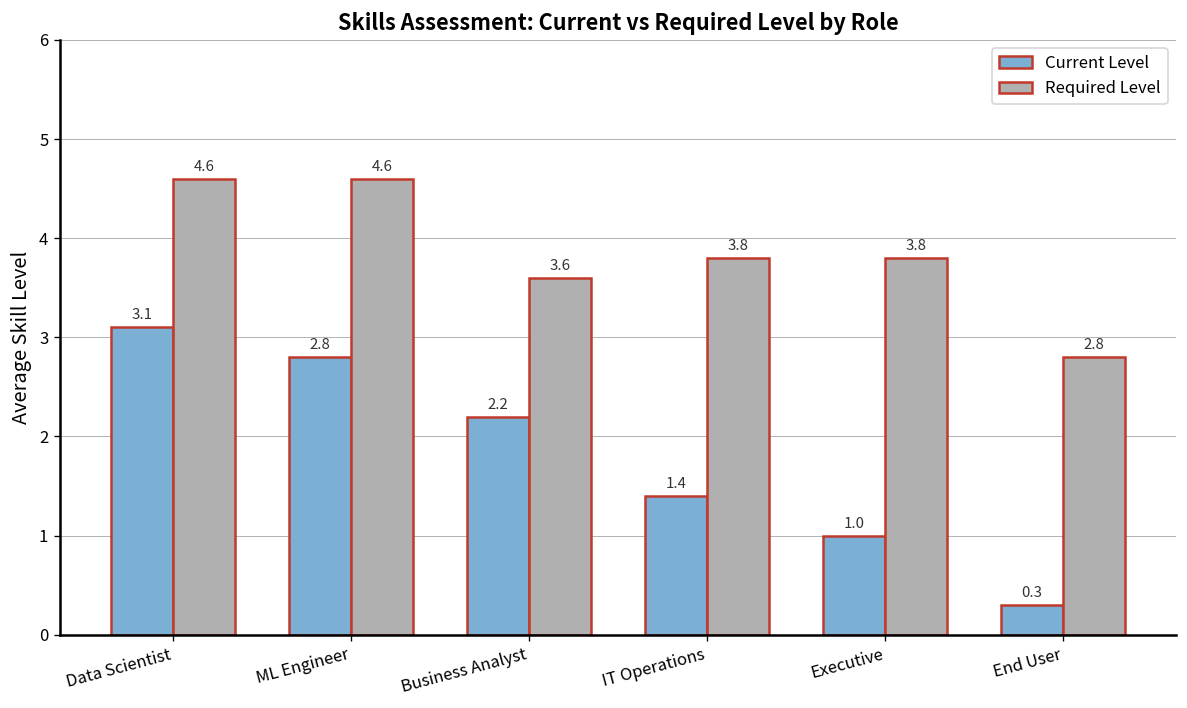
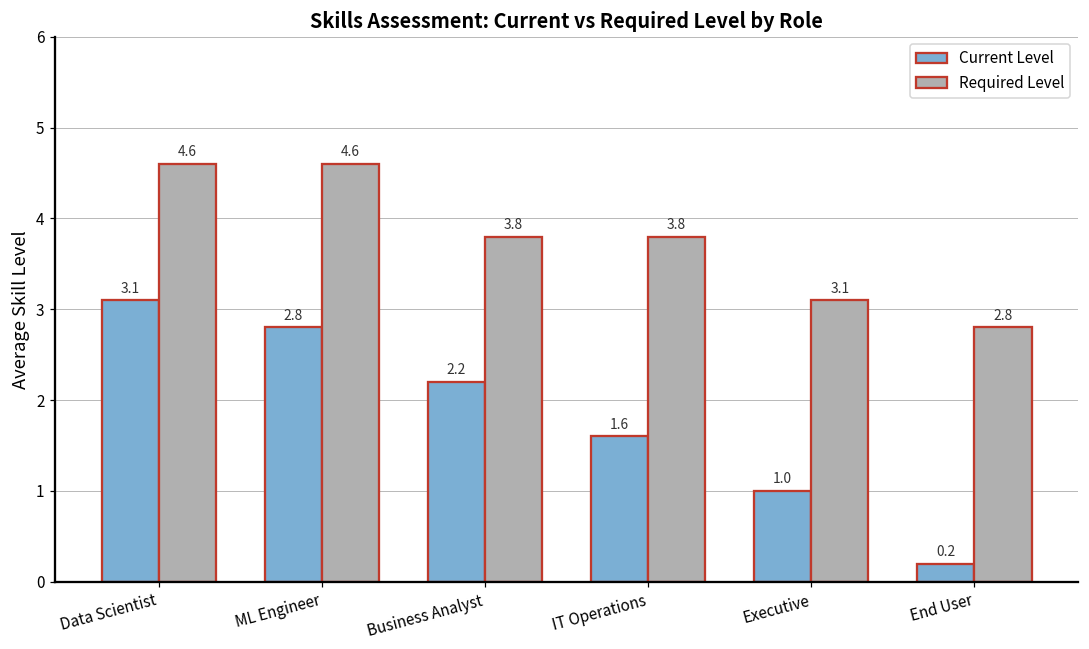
  {
    "Current Level": {
      "Data Scientist": 3.1,
      "ML Engineer": 2.8,
      "Business Analyst": 2.2,
-     "IT Operations": 1.4,
+     "IT Operations": 1.6,
      "Executive": 1.0,
-     "End User": 0.3
+     "End User": 0.2
    },
    "Required Level": {
      "Data Scientist": 4.6,
      "ML Engineer": 4.6,
-     "Business Analyst": 3.6,
+     "Business Analyst": 3.8,
      "IT Operations": 3.8,
-     "Executive": 3.8,
+     "Executive": 3.1,
      "End User": 2.8
    }
  }
